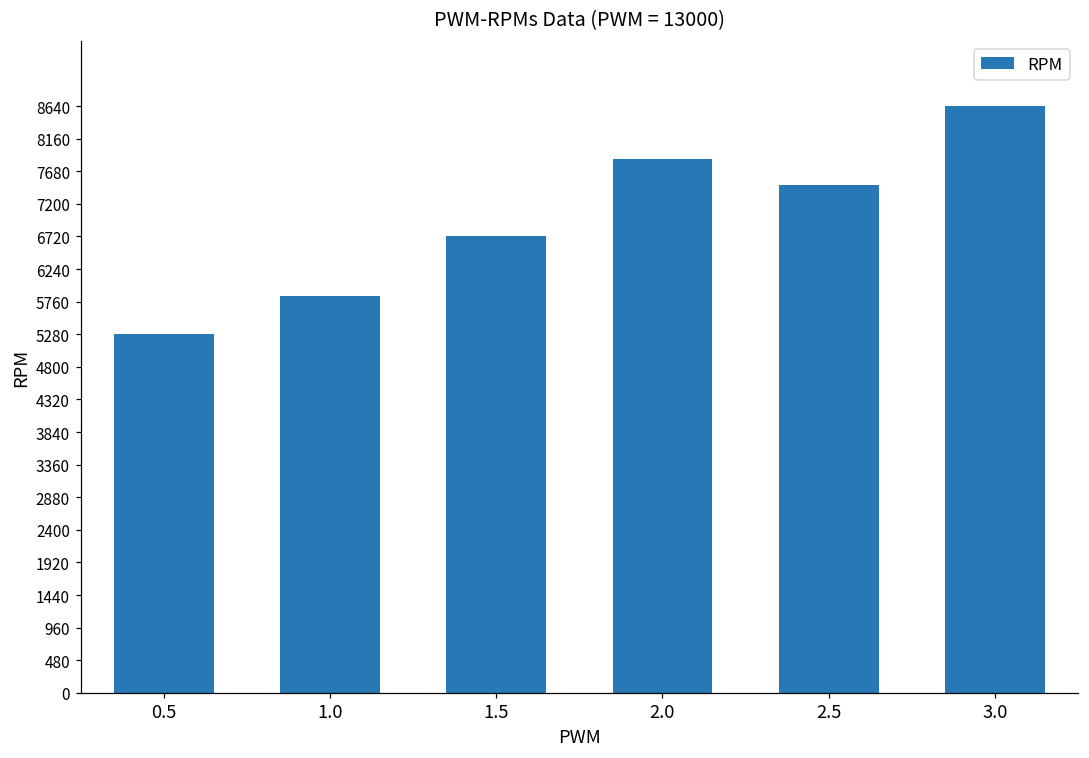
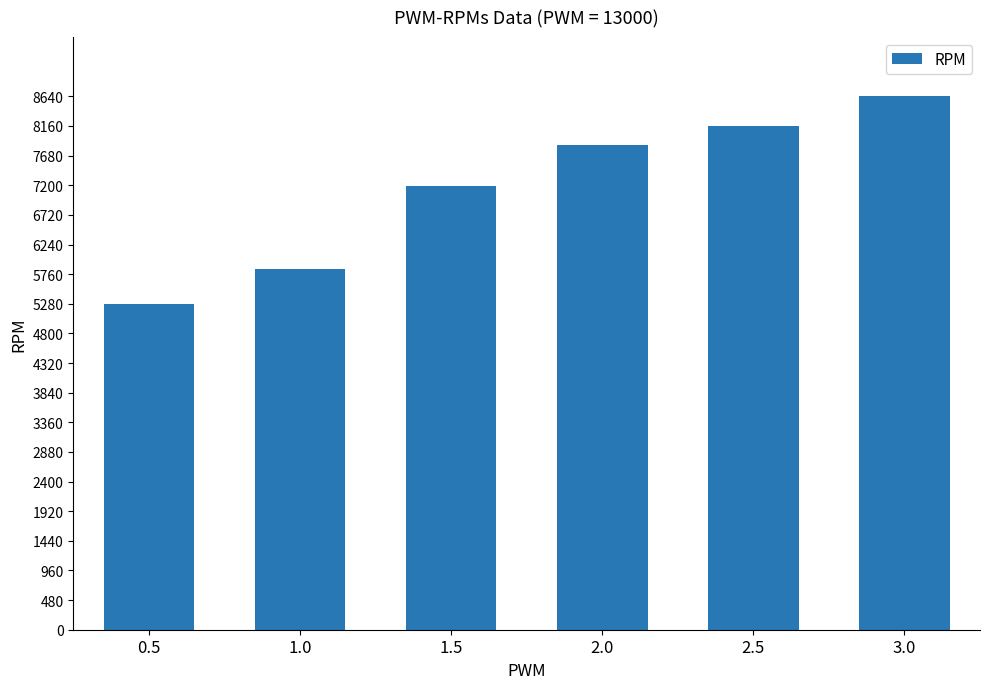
  {
    "0.5": 5300,
    "1.0": 5800,
-   "1.5": 6700,
+   "1.5": 7200,
    "2.0": 7900,
-   "2.5": 7500,
+   "2.5": 8200,
    "3.0": 8600
  }
